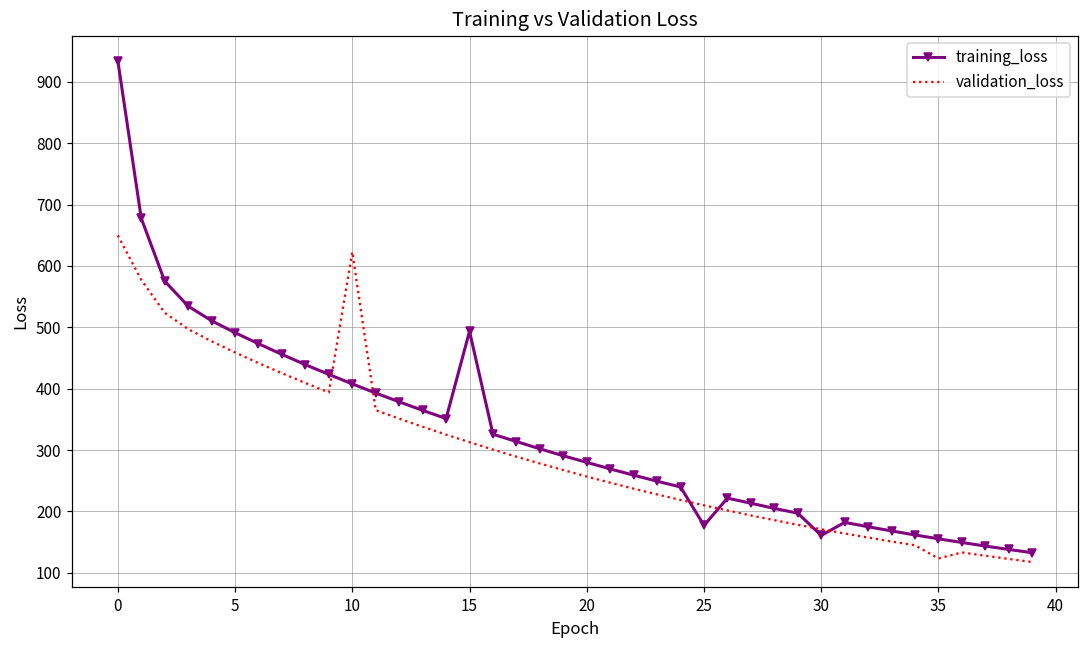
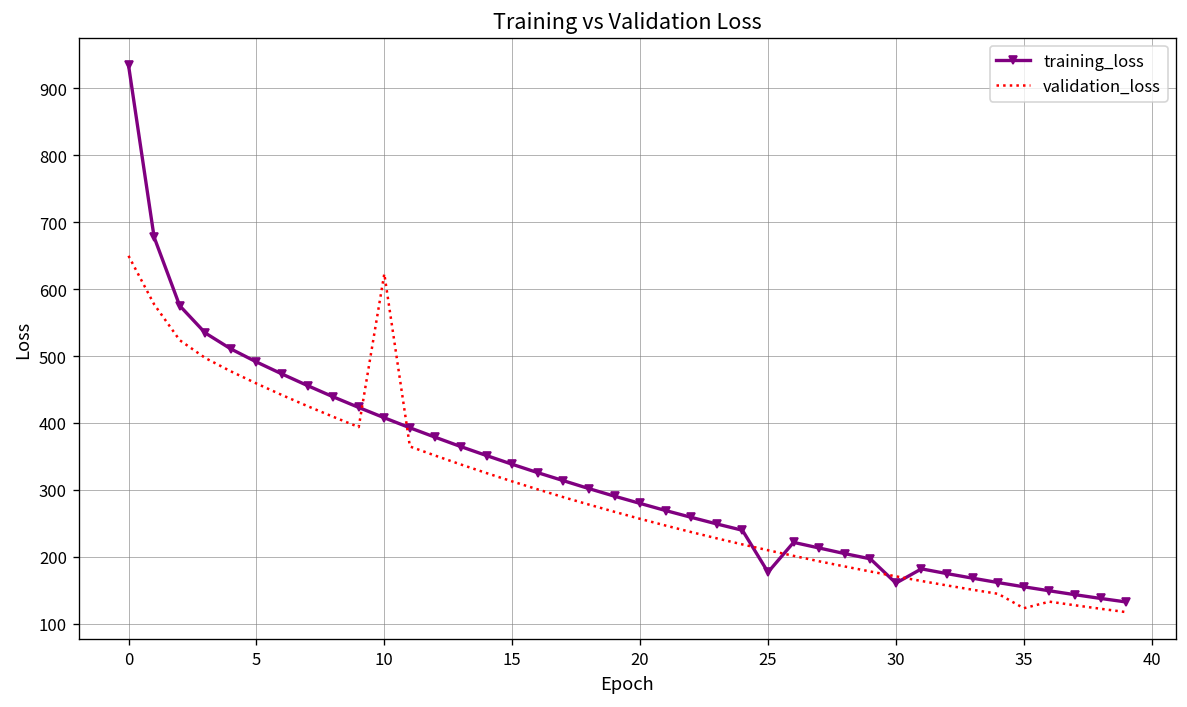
  {
    "training_loss": {
      "0": 930,
      "5": 490,
      "10": 410,
-     "15": 490,
+     "15": 340,
      "20": 280,
      "25": 180,
      "30": 160,
      "35": 160
    },
    "validation_loss": {
      "0": 650,
      "5": 460,
      "10": 620,
      "15": 310,
      "20": 260,
      "25": 210,
      "30": 170,
      "35": 120
    }
  }
